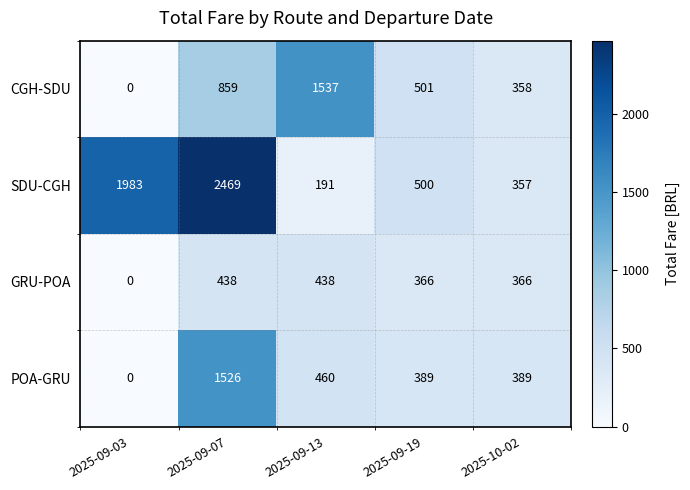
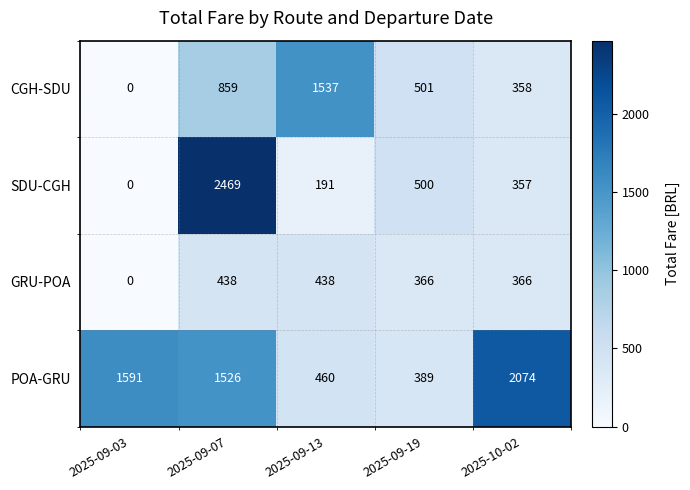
  {
    "CGH-SDU": {
      "2025-09-03": 0,
      "2025-09-07": 859,
      "2025-09-13": 1537,
      "2025-09-19": 501,
      "2025-10-02": 358
    },
    "SDU-CGH": {
-     "2025-09-03": 1983,
+     "2025-09-03": 0,
      "2025-09-07": 2469,
      "2025-09-13": 191,
      "2025-09-19": 500,
      "2025-10-02": 357
    },
    "GRU-POA": {
      "2025-09-03": 0,
      "2025-09-07": 438,
      "2025-09-13": 438,
      "2025-09-19": 366,
      "2025-10-02": 366
    },
    "POA-GRU": {
-     "2025-09-03": 0,
+     "2025-09-03": 1591,
      "2025-09-07": 1526,
      "2025-09-13": 460,
      "2025-09-19": 389,
-     "2025-10-02": 389
+     "2025-10-02": 2074
    }
  }
